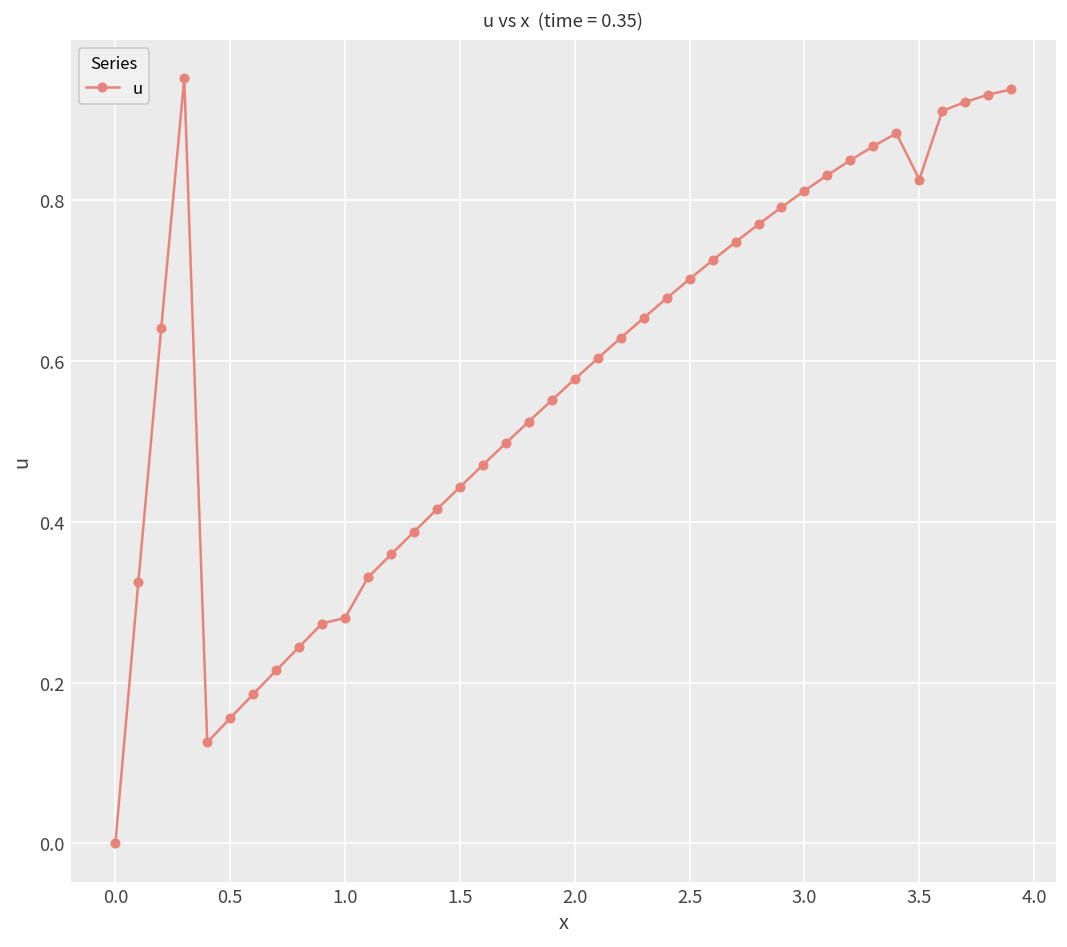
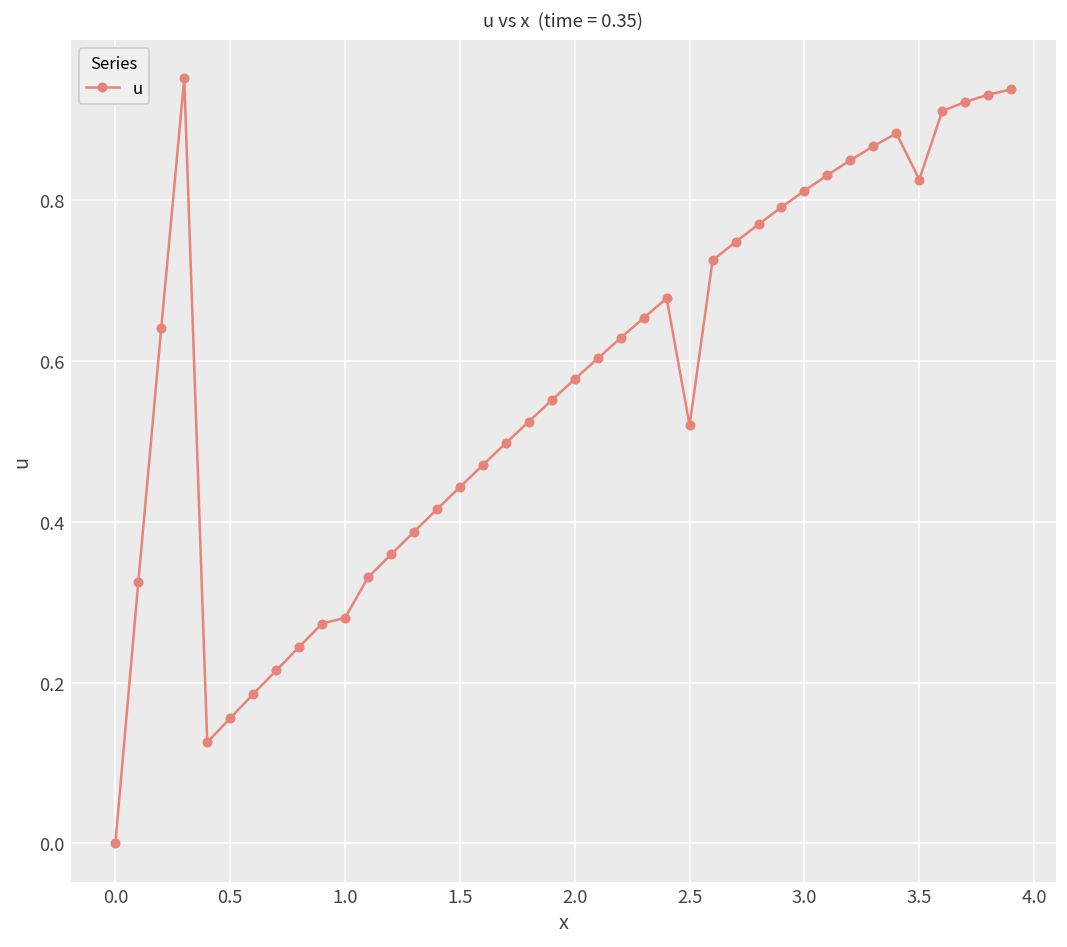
  {
    "0.0": 0.00,
    "0.5": 0.16,
    "1.0": 0.28,
    "1.5": 0.44,
    "2.0": 0.58,
-   "2.5": 0.70,
+   "2.5": 0.52,
    "3.0": 0.81,
    "3.5": 0.83
  }
